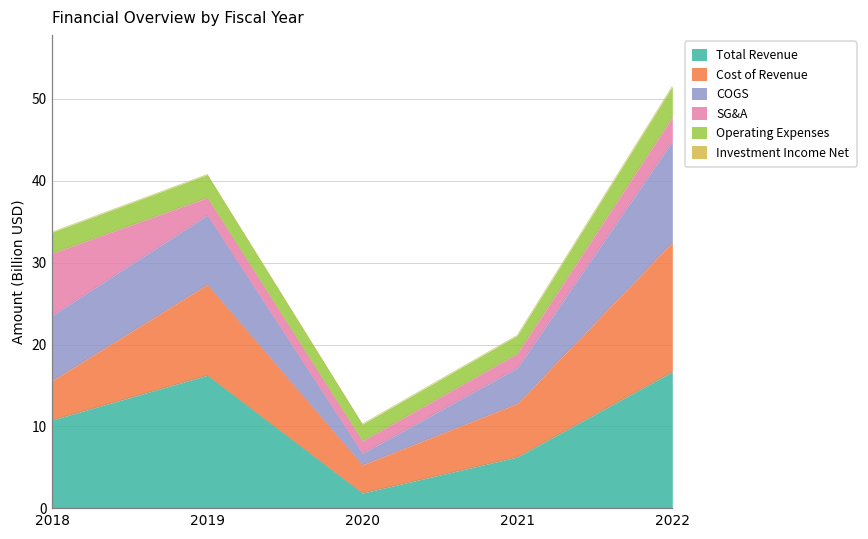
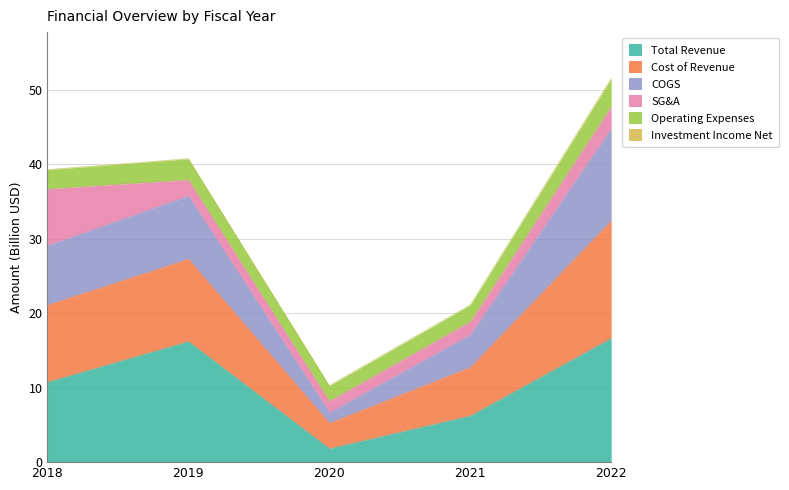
  {
    "Total Revenue": {
      "2018": 11,
      "2019": 16,
      "2020": 2,
      "2021": 6,
      "2022": 17
    },
    "Cost of Revenue": {
-     "2018": 5,
+     "2018": 10,
      "2019": 11,
      "2020": 3,
      "2021": 7,
      "2022": 16
    },
    "COGS": {
      "2018": 8,
      "2019": 8,
      "2020": 1,
      "2021": 4,
      "2022": 12
    },
    "SG&A": {
      "2018": 8,
      "2019": 2,
      "2020": 2,
      "2021": 2,
      "2022": 3
    }
  }
